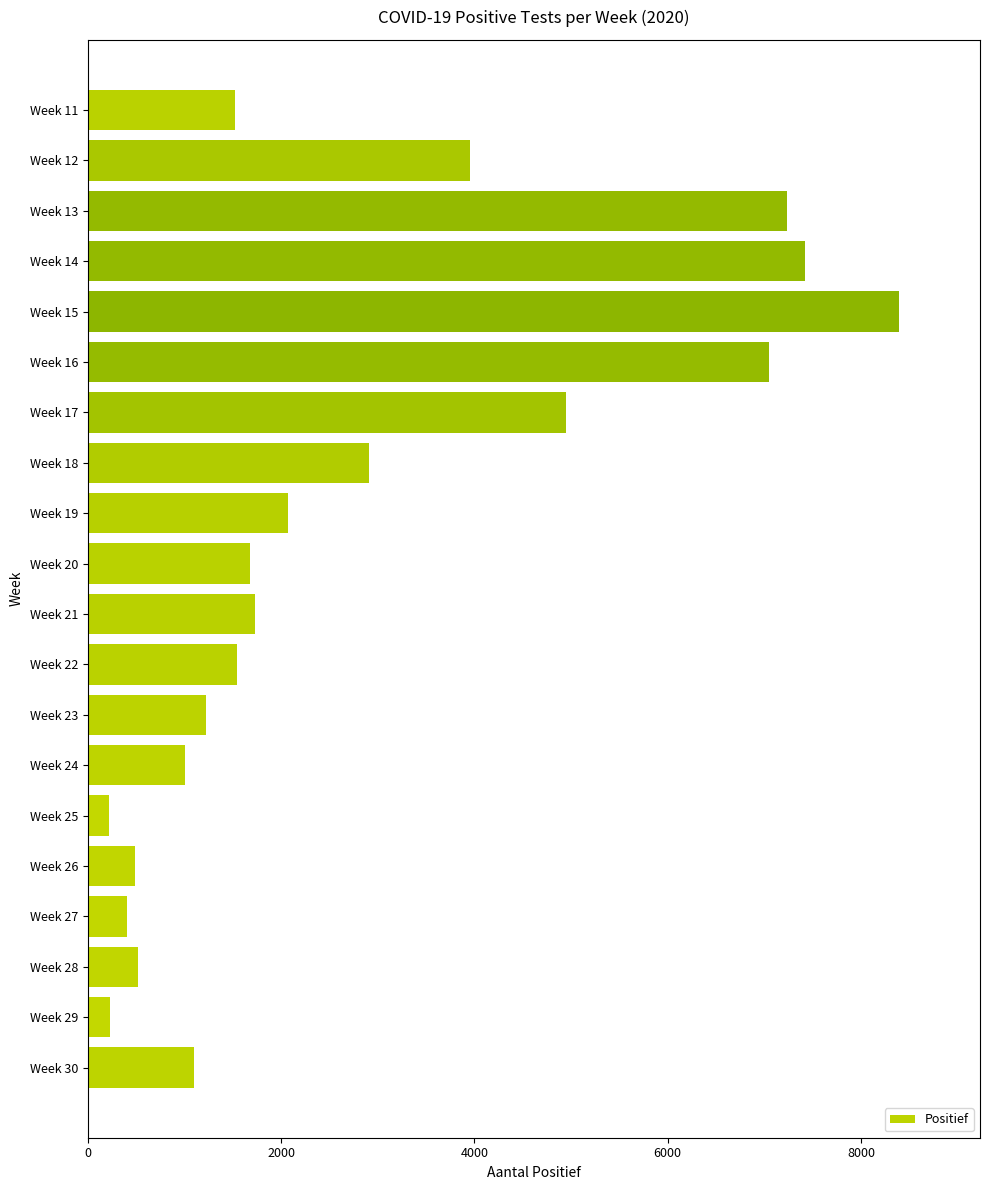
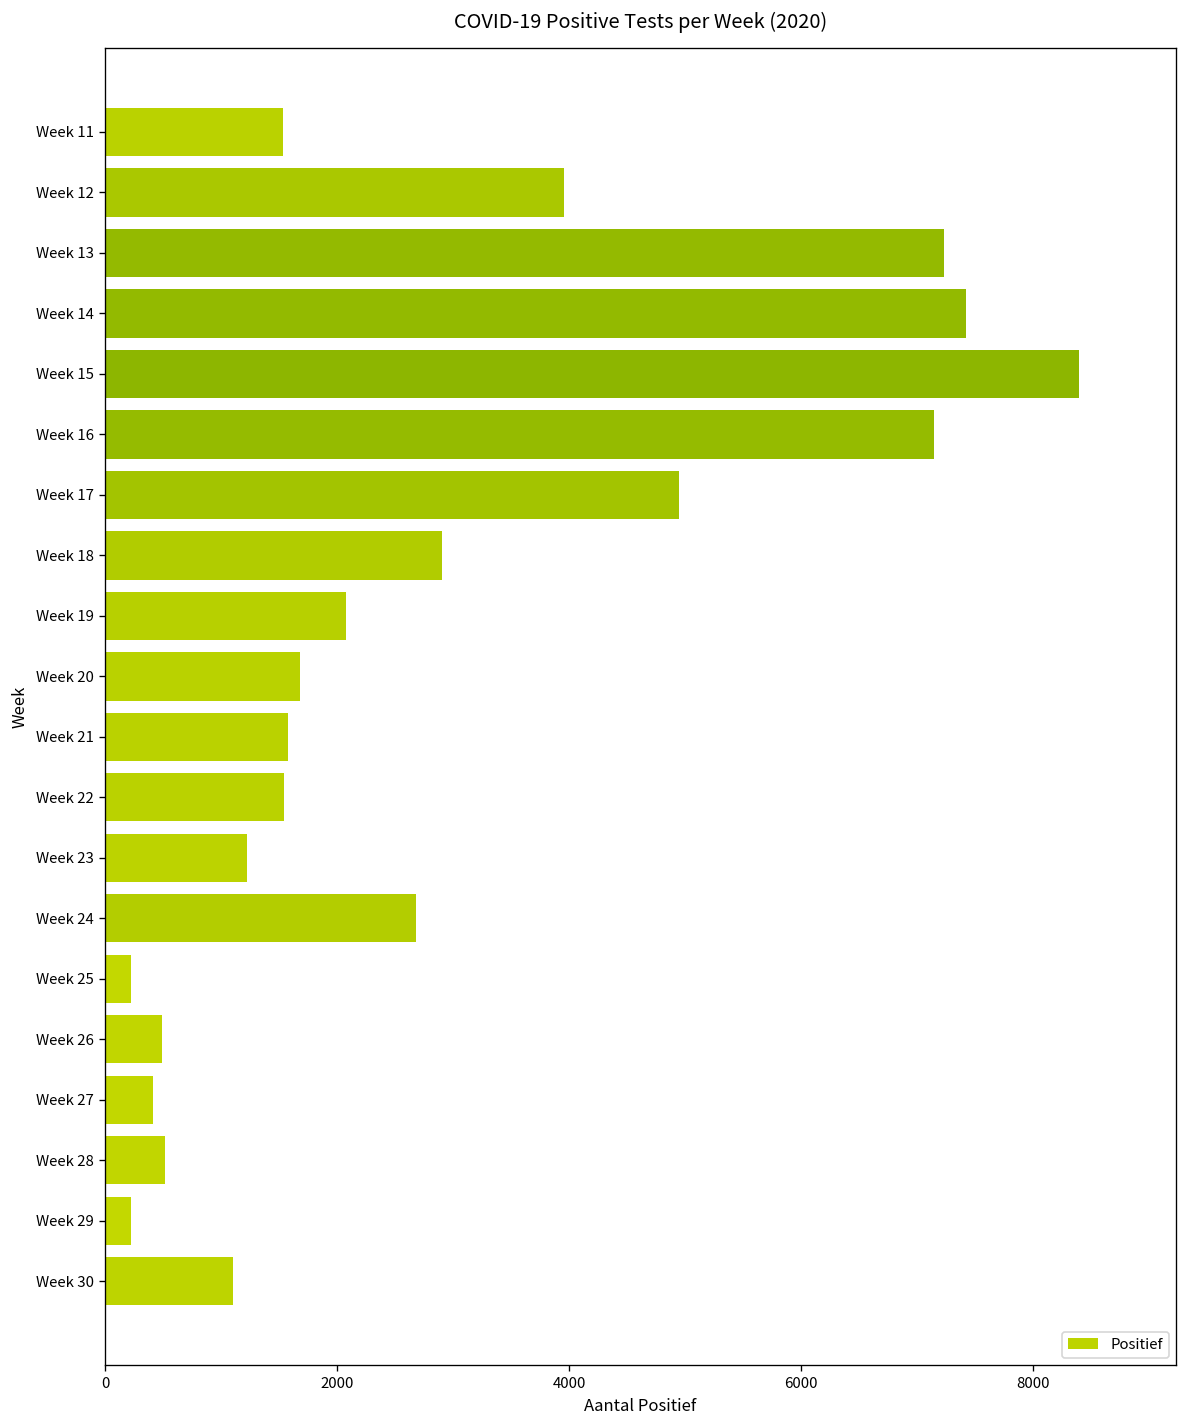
  {
    "Week 11": 1500,
    "Week 12": 4000,
    "Week 13": 7200,
    "Week 14": 7400,
    "Week 15": 8400,
-   "Week 16": 7000,
+   "Week 16": 7100,
    "Week 17": 4900,
    "Week 18": 2900,
    "Week 19": 2100,
    "Week 20": 1700,
-   "Week 21": 1700,
+   "Week 21": 1600,
    "Week 22": 1500,
    "Week 23": 1200,
-   "Week 24": 1000,
+   "Week 24": 2700,
    "Week 25": 200,
    "Week 26": 500,
    "Week 27": 400,
    "Week 28": 500,
    "Week 29": 200,
    "Week 30": 1100
  }
